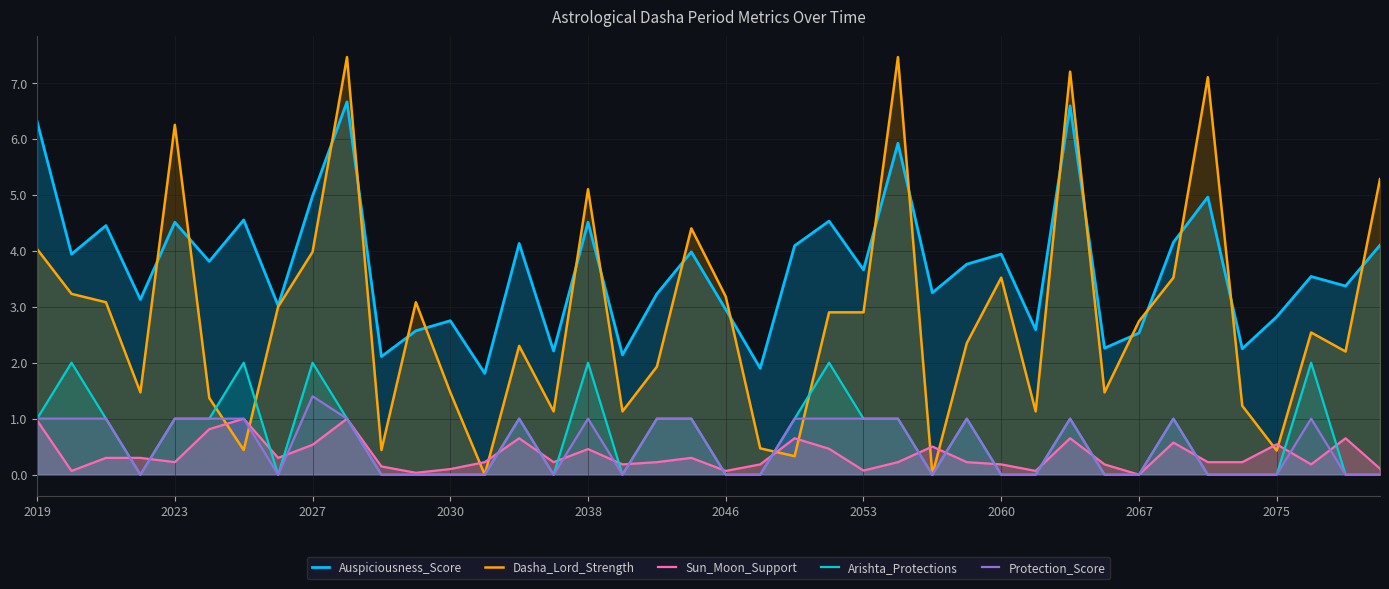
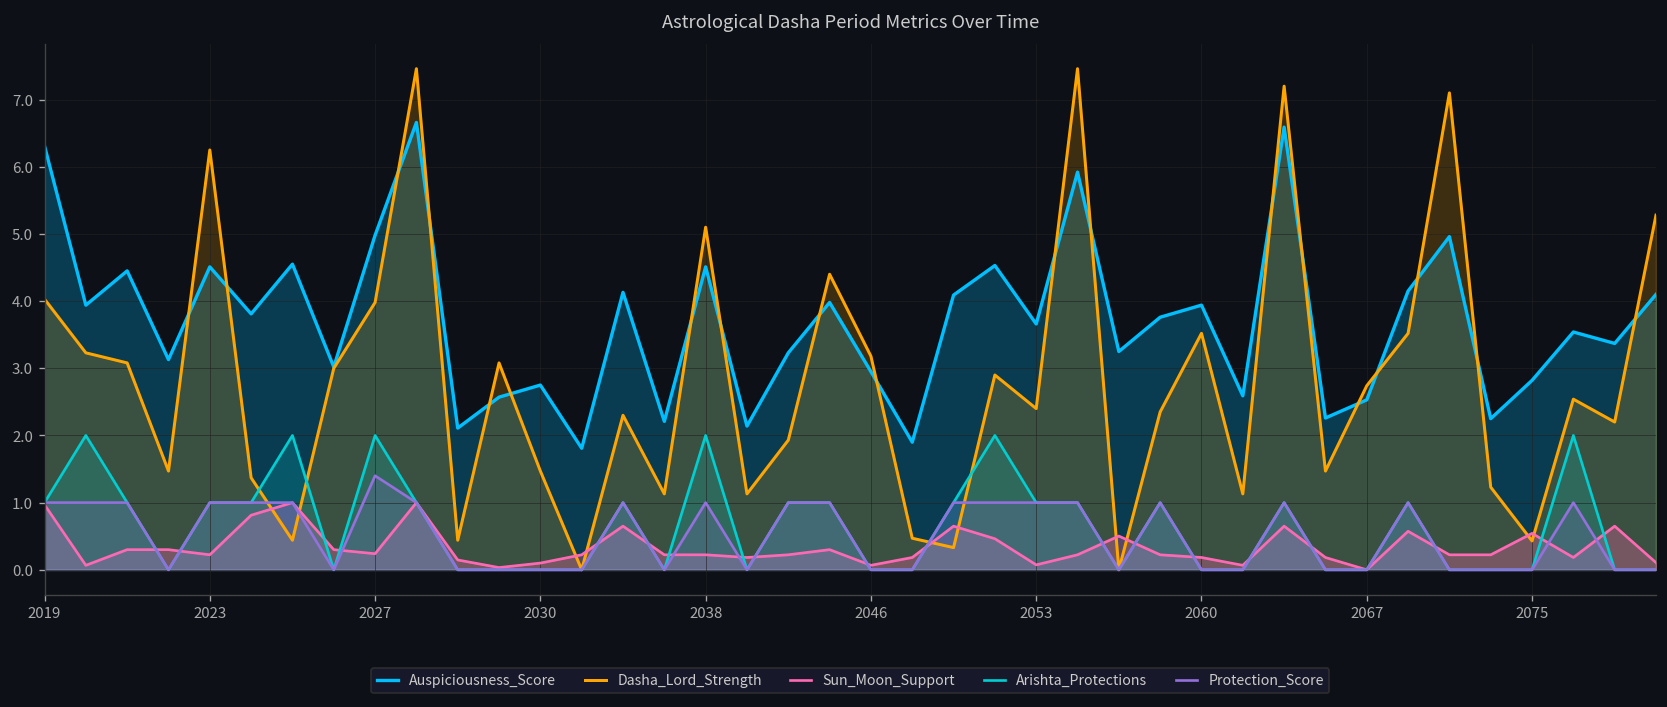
  {
    "Dasha_Lord_Strength": {
      "2019": 4.0,
      "2023": 6.3,
      "2027": 4.0,
      "2030": 1.5,
      "2038": 5.1,
      "2046": 3.2,
-     "2053": 2.9,
+     "2053": 2.4,
      "2060": 3.5,
      "2067": 2.7,
      "2075": 0.4
    },
    "Sun_Moon_Support": {
      "2023": 0.2,
-     "2027": 0.5,
+     "2027": 0.2,
      "2030": 0.1,
-     "2038": 0.5,
+     "2038": 0.2,
      "2046": 0.1,
      "2053": 0.1,
      "2060": 0.2,
      "2075": 0.5
    },
    "Protection_Score": {
      "2027": 1.4,
      "2038": 1.0
    }
  }
